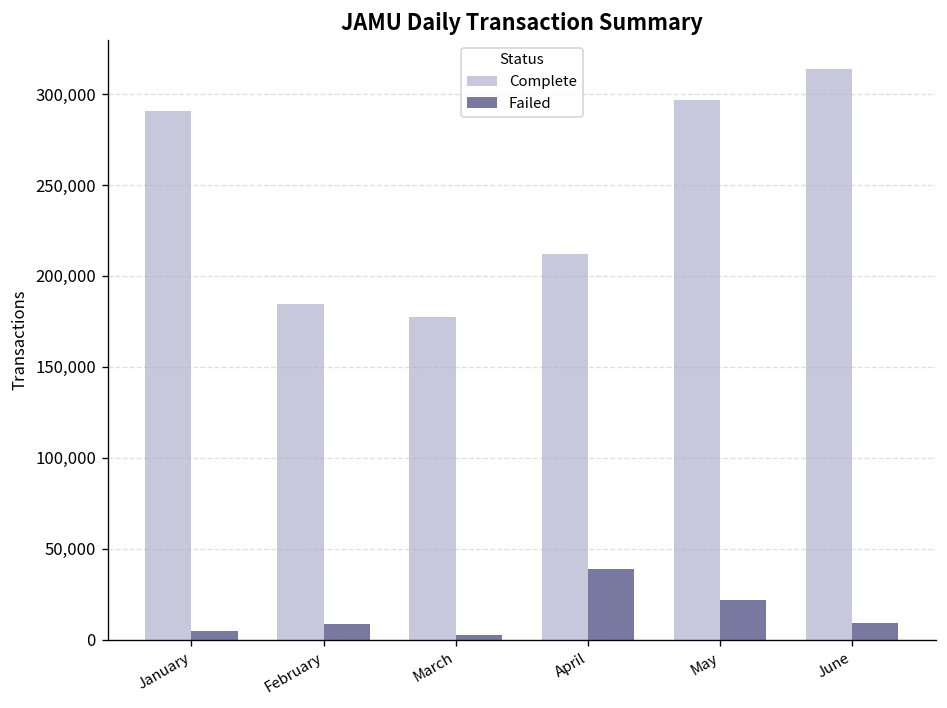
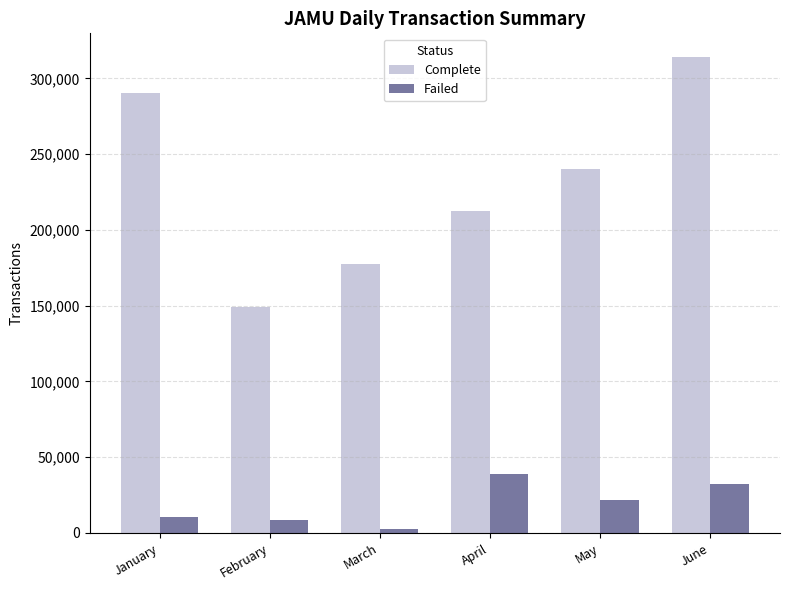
  {
    "Complete": {
      "January": "291,000",
-     "February": "185,000",
+     "February": "149,000",
      "March": "177,000",
      "April": "212,000",
-     "May": "297,000",
+     "May": "241,000",
      "June": "314,000"
    },
    "Failed": {
-     "January": "4,000",
+     "January": "10,000",
      "February": "8,000",
      "March": "3,000",
      "April": "39,000",
      "May": "22,000",
-     "June": "9,000"
+     "June": "33,000"
    }
  }
